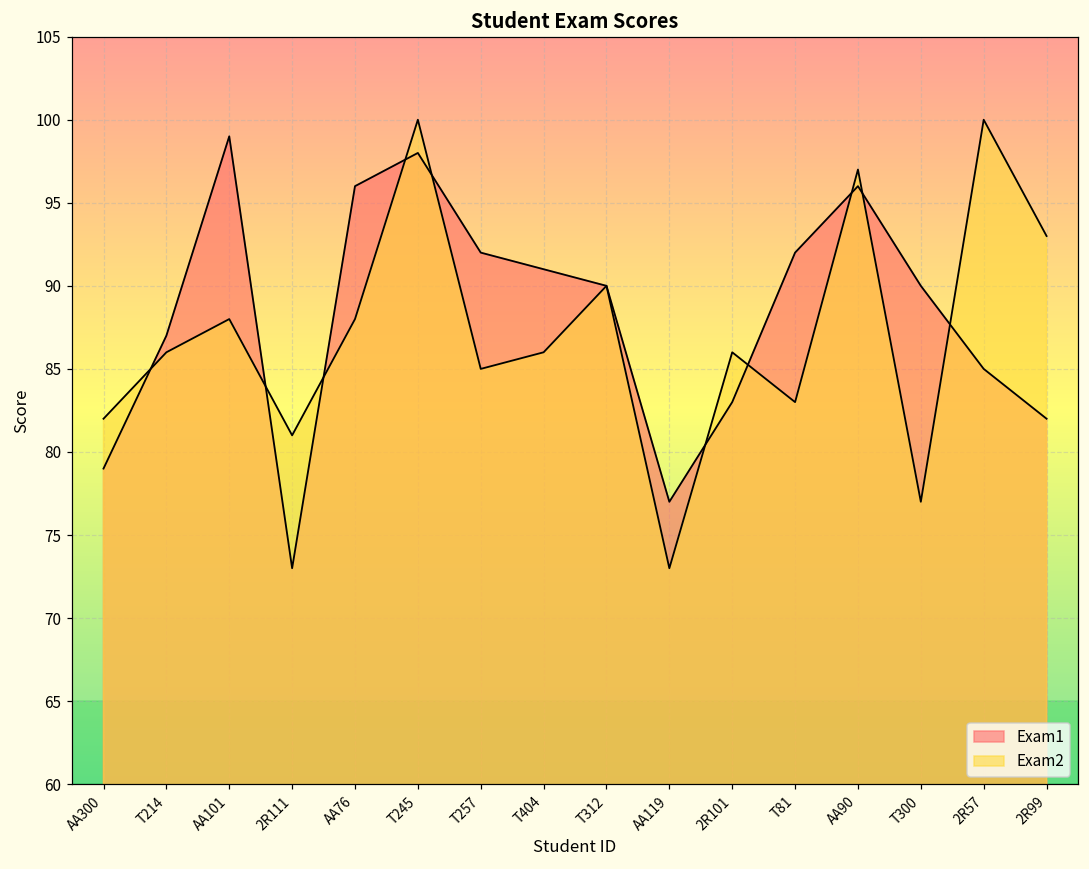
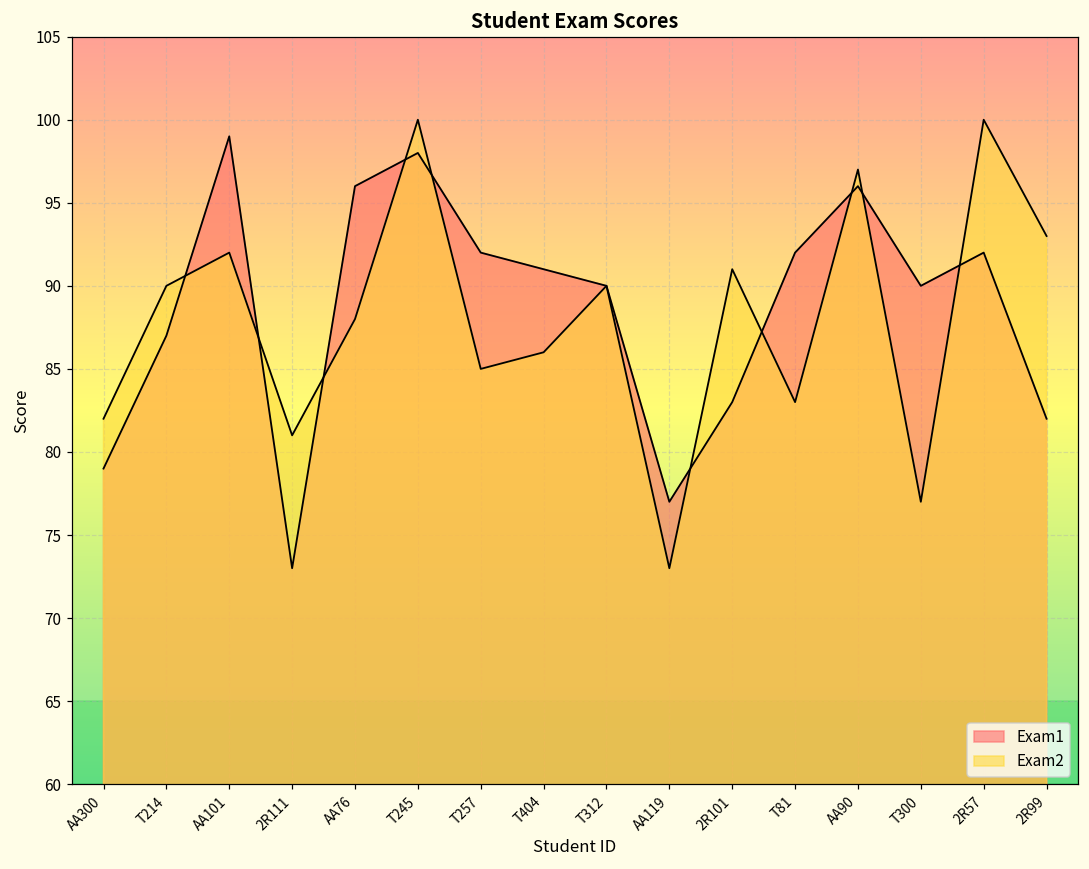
  {
    "Exam1": {
      "AA300": 79,
      "T214": 87,
      "AA101": 99,
      "2R111": 73,
      "AA76": 96,
      "T245": 98,
      "T257": 92,
      "T404": 91,
      "AA119": 77,
      "2R101": 83,
      "T81": 92,
      "AA90": 96,
      "T300": 90,
-     "2R57": 85,
+     "2R57": 92,
      "2R99": 82
    },
    "Exam2": {
      "AA300": 82,
-     "T214": 86,
-     "AA101": 88,
+     "T214": 90,
+     "AA101": 92,
      "2R111": 81,
      "AA76": 88,
      "T245": 100,
      "T257": 85,
      "T404": 86,
      "AA119": 73,
-     "2R101": 86,
+     "2R101": 91,
      "T81": 83,
      "AA90": 97,
      "T300": 77,
      "2R57": 100,
      "2R99": 93
    }
  }
